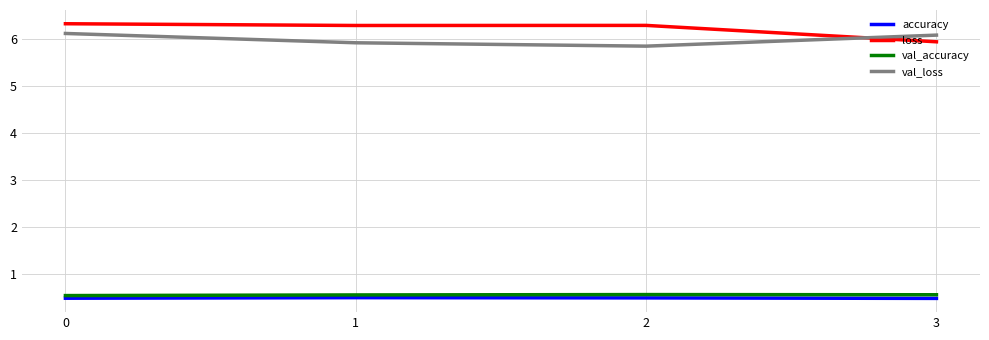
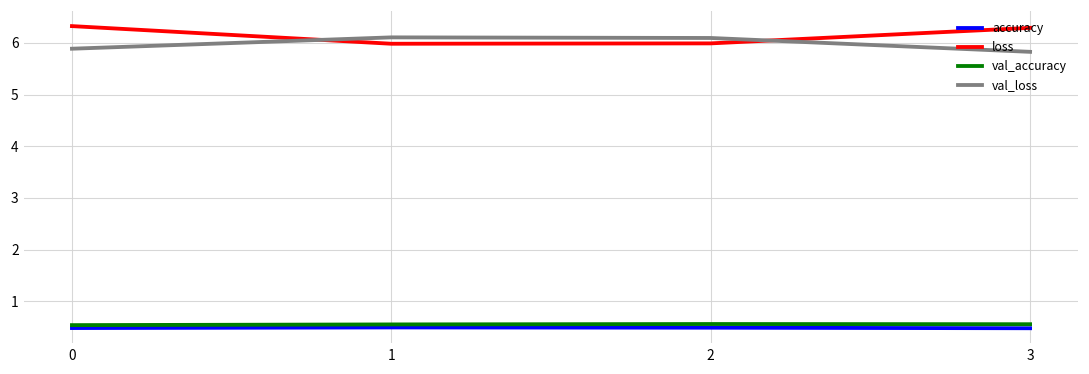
  {
    "accuracy": {
      "0": 0.5,
      "1": 0.5,
      "2": 0.5,
      "3": 0.5
    },
    "loss": {
      "0": 6.3,
-     "1": 6.3,
-     "2": 6.3,
-     "3": 5.9
+     "1": 6.0,
+     "2": 6.0,
+     "3": 6.3
    },
    "val_accuracy": {
      "0": 0.5,
      "1": 0.6,
      "2": 0.6,
      "3": 0.6
    },
    "val_loss": {
-     "0": 6.1,
-     "1": 5.9,
-     "2": 5.8,
-     "3": 6.1
+     "0": 5.9,
+     "1": 6.1,
+     "2": 6.1,
+     "3": 5.8
    }
  }
